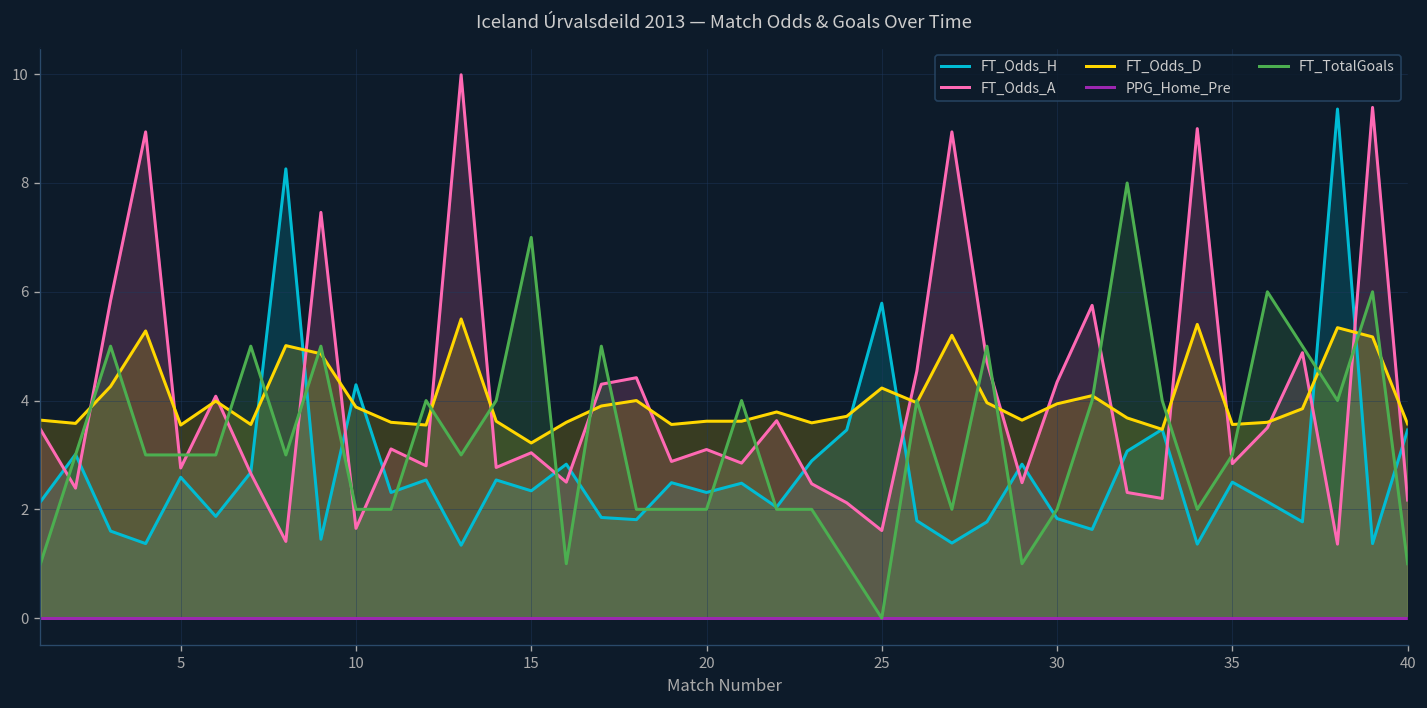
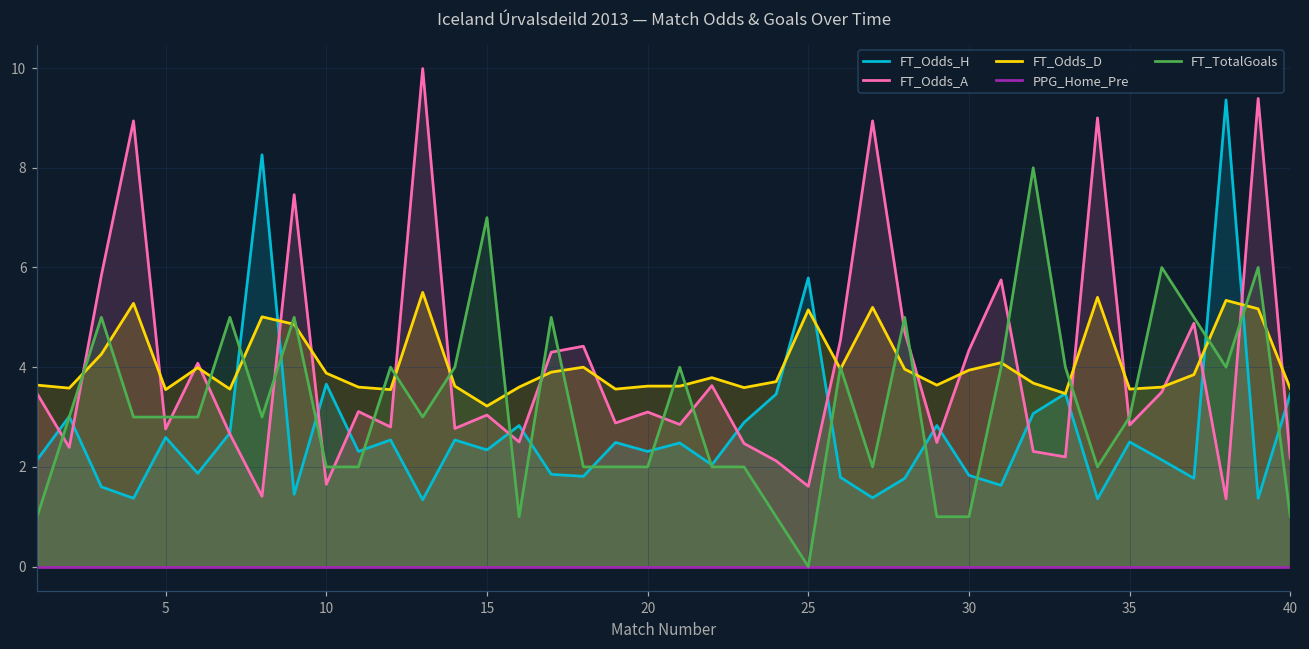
  {
    "FT_Odds_H": {
      "5": 2.6,
-     "10": 4.3,
+     "10": 3.7,
      "15": 2.3,
      "20": 2.3,
      "25": 5.8,
      "30": 1.8,
      "35": 2.5,
      "40": 3.5
    },
    "FT_Odds_A": {
      "5": 2.8,
      "10": 1.7,
      "15": 3.0,
      "20": 3.1,
      "25": 1.6,
      "30": 4.3,
      "35": 2.8,
      "40": 2.2
    },
    "FT_Odds_D": {
      "5": 3.6,
      "10": 3.9,
      "15": 3.2,
      "20": 3.6,
-     "25": 4.2,
+     "25": 5.2,
      "30": 3.9,
      "35": 3.6,
      "40": 3.6
    },
    "PPG_Home_Pre": {
      "5": 0.0,
      "10": 0.0,
      "15": 0.0,
      "20": 0.0,
      "30": 0.0,
      "35": 0.0,
      "40": 0.0
    },
    "FT_TotalGoals": {
      "5": 3,
      "10": 2,
      "15": 7,
      "20": 2,
-     "30": 2,
+     "30": 1,
      "35": 3,
      "40": 1
    }
  }
